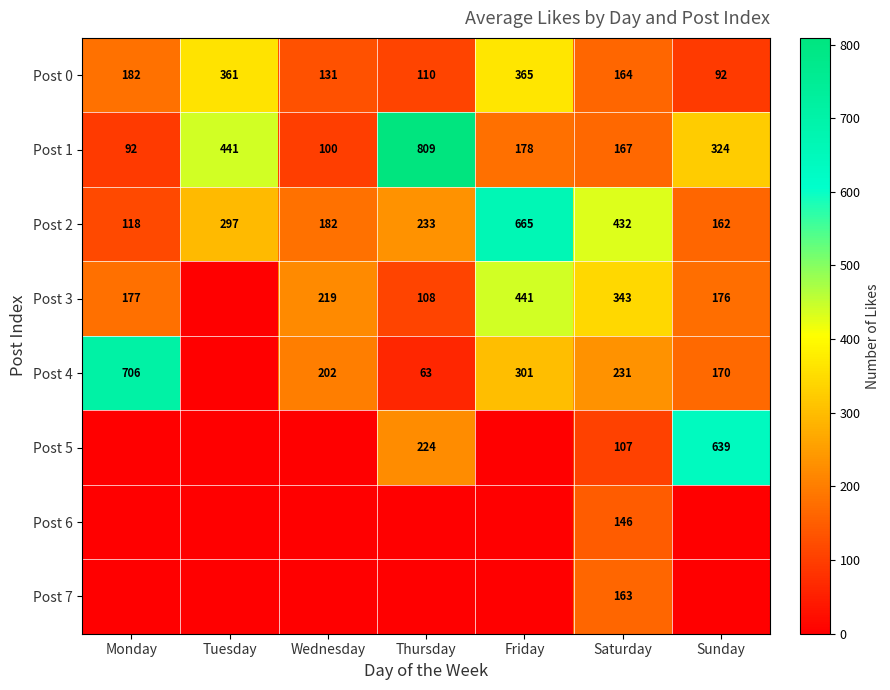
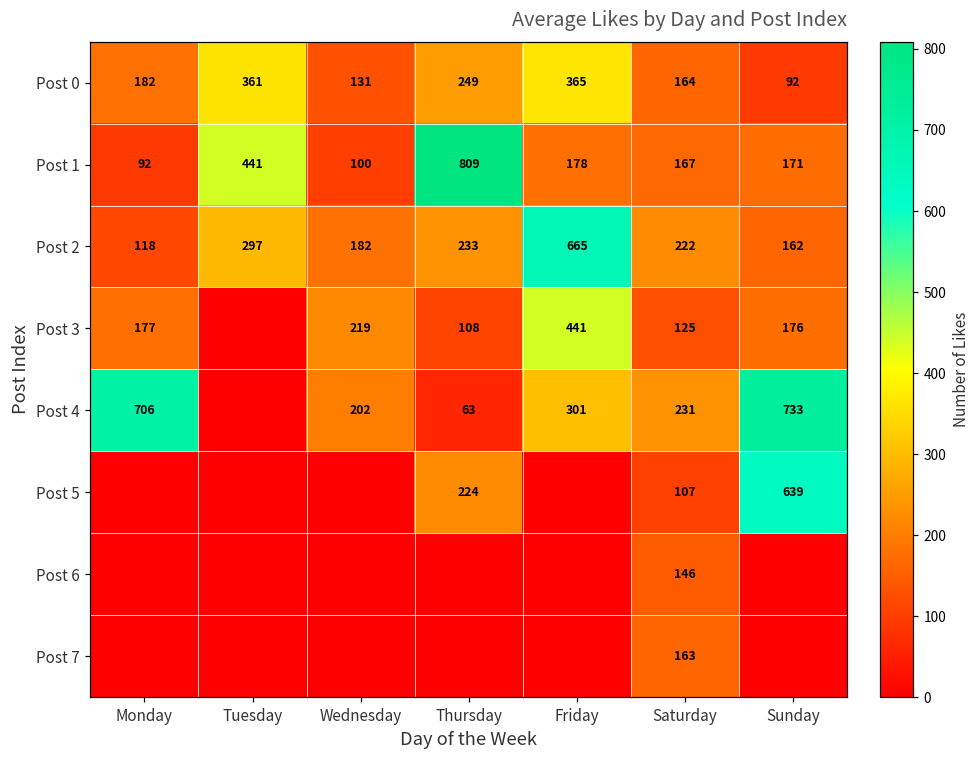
  {
    "Post 0": {
      "Monday": 182,
      "Tuesday": 361,
      "Wednesday": 131,
-     "Thursday": 110,
+     "Thursday": 249,
      "Friday": 365,
      "Saturday": 164,
      "Sunday": 92
    },
    "Post 1": {
      "Monday": 92,
      "Tuesday": 441,
      "Wednesday": 100,
      "Thursday": 809,
      "Friday": 178,
      "Saturday": 167,
-     "Sunday": 324
+     "Sunday": 171
    },
    "Post 2": {
      "Monday": 118,
      "Tuesday": 297,
      "Wednesday": 182,
      "Thursday": 233,
      "Friday": 665,
-     "Saturday": 432,
+     "Saturday": 222,
      "Sunday": 162
    },
    "Post 3": {
      "Monday": 177,
      "Wednesday": 219,
      "Thursday": 108,
      "Friday": 441,
-     "Saturday": 343,
+     "Saturday": 125,
      "Sunday": 176
    },
    "Post 4": {
      "Monday": 706,
      "Wednesday": 202,
      "Thursday": 63,
      "Friday": 301,
      "Saturday": 231,
-     "Sunday": 170
+     "Sunday": 733
    },
    "Post 5": {
      "Thursday": 224,
      "Saturday": 107,
      "Sunday": 639
    },
    "Post 6": {
      "Saturday": 146
    },
    "Post 7": {
      "Saturday": 163
    }
  }
